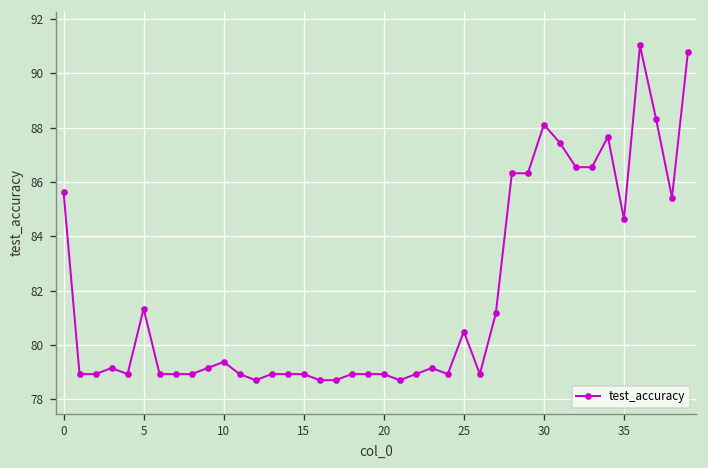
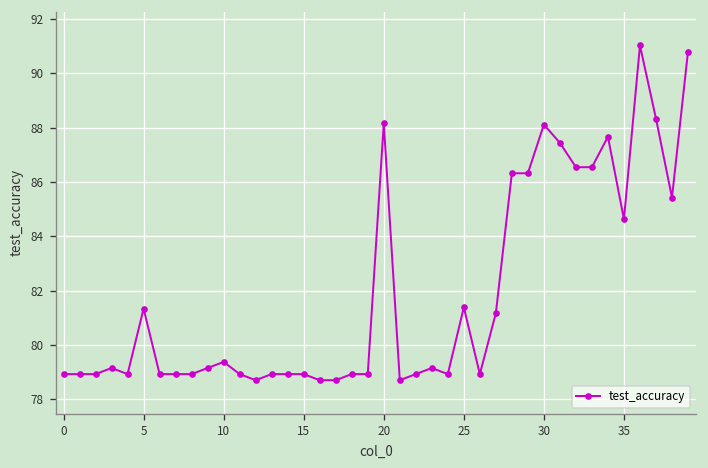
  {
-   "0": 85.6,
+   "0": 78.9,
    "5": 81.3,
    "10": 79.4,
    "15": 78.9,
-   "20": 78.9,
-   "25": 80.5,
+   "20": 88.2,
+   "25": 81.4,
    "30": 88.1,
    "35": 84.6
  }
